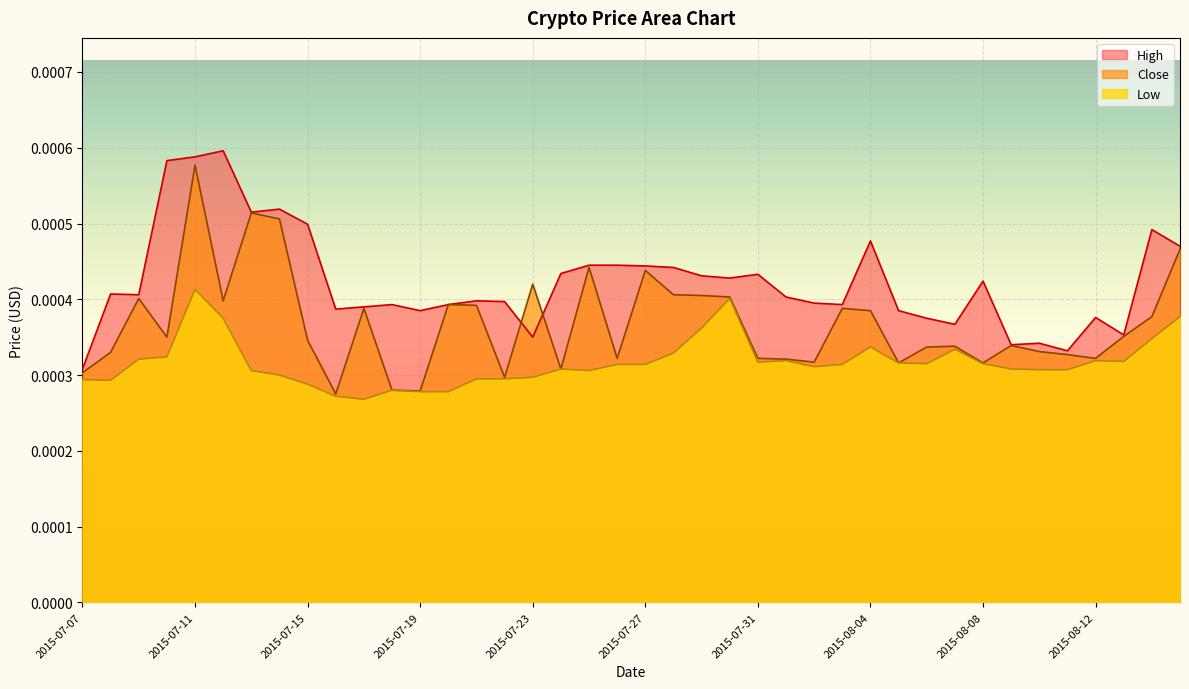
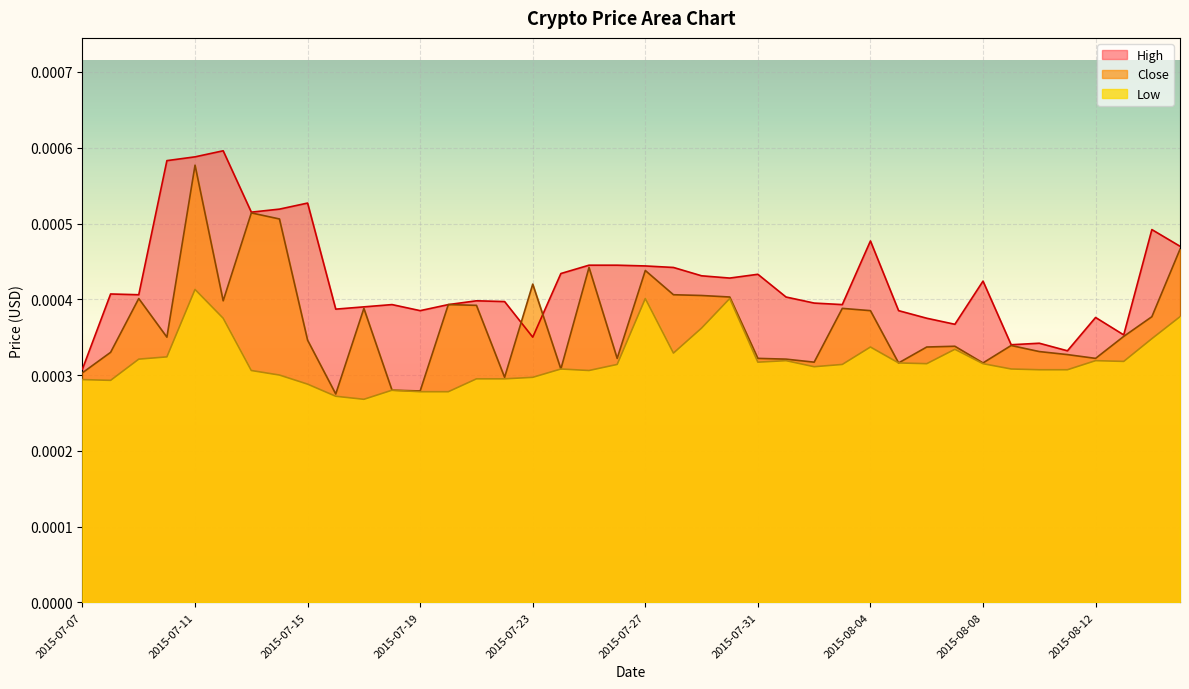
  {
    "High": {
      "2015-07-07": 0.00031,
      "2015-07-11": 0.00059,
-     "2015-07-15": 0.00050,
+     "2015-07-15": 0.00053,
      "2015-07-19": 0.00039,
      "2015-07-23": 0.00035,
      "2015-07-27": 0.00044,
      "2015-07-31": 0.00043,
      "2015-08-04": 0.00048,
      "2015-08-08": 0.00042,
      "2015-08-12": 0.00038
    },
    "Close": {
      "2015-07-07": 0.00030,
      "2015-07-11": 0.00058,
      "2015-07-15": 0.00035,
      "2015-07-23": 0.00042,
      "2015-07-27": 0.00044,
      "2015-07-31": 0.00032,
      "2015-08-04": 0.00039
    },
    "Low": {
      "2015-07-07": 0.00029,
      "2015-07-11": 0.00041,
      "2015-07-15": 0.00029,
      "2015-07-23": 0.00030,
-     "2015-07-27": 0.00031,
+     "2015-07-27": 0.00040,
      "2015-07-31": 0.00032,
      "2015-08-04": 0.00034
    }
  }
